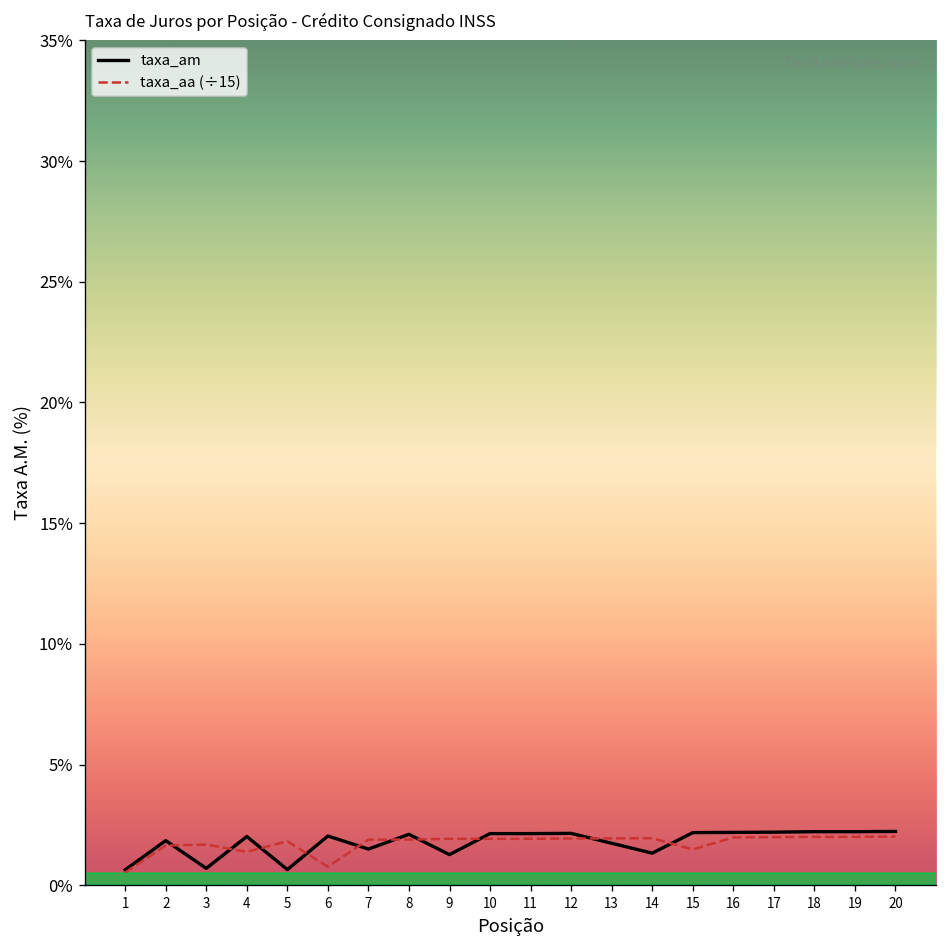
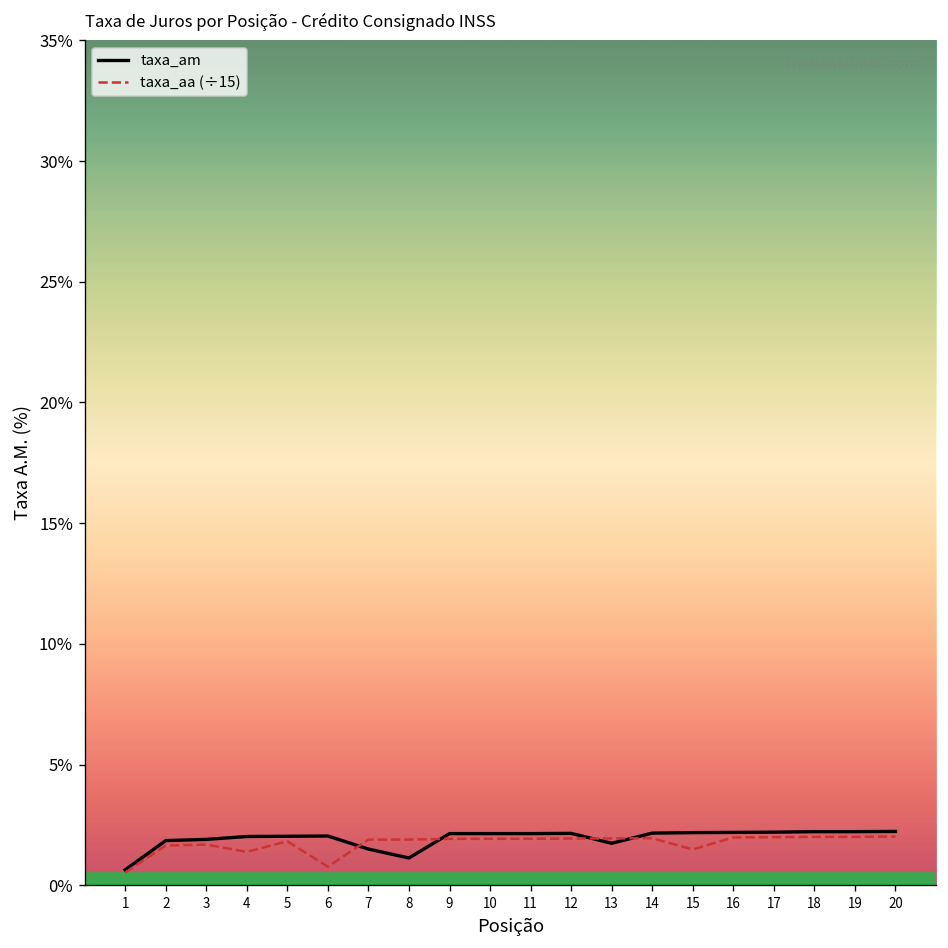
  {
    "taxa_am": {
      "2": "1.9%",
-     "3": "0.7%",
+     "3": "1.9%",
      "4": "2.0%",
-     "5": "0.7%",
+     "5": "2.0%",
      "6": "2.0%",
      "7": "1.5%",
-     "8": "2.1%",
-     "9": "1.3%",
+     "8": "1.1%",
+     "9": "2.1%",
      "10": "2.1%",
      "11": "2.1%",
      "12": "2.2%",
      "13": "1.7%",
-     "14": "1.3%",
+     "14": "2.2%",
      "15": "2.2%",
      "16": "2.2%",
      "17": "2.2%",
      "18": "2.2%",
      "19": "2.2%",
      "20": "2.2%"
    },
    "taxa_aa (÷15)": {
      "2": "1.6%",
      "3": "1.7%",
      "4": "1.4%",
      "5": "1.8%",
      "6": "0.8%",
      "7": "1.9%",
      "8": "1.9%",
      "9": "1.9%",
      "10": "1.9%",
      "11": "1.9%",
      "12": "1.9%",
      "13": "1.9%",
      "14": "2.0%",
      "15": "1.5%",
      "16": "2.0%",
      "17": "2.0%",
      "18": "2.0%",
      "19": "2.0%",
      "20": "2.0%"
    }
  }
